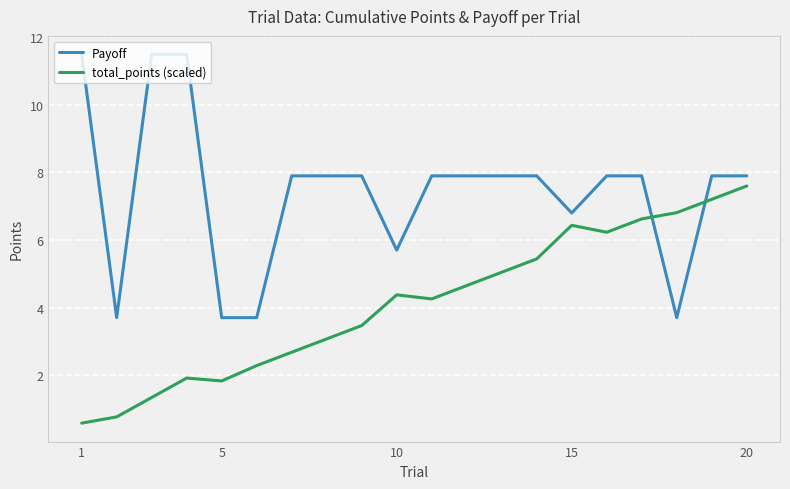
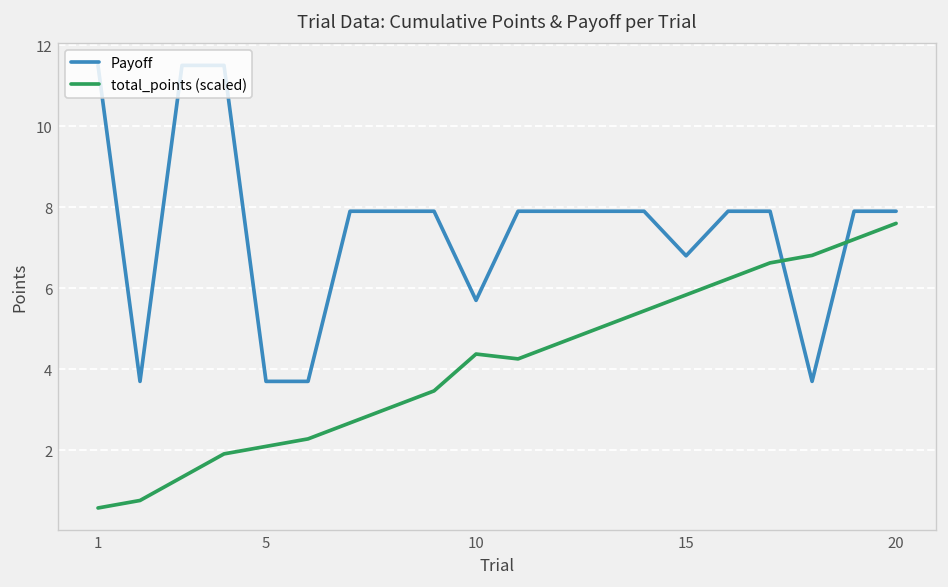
  {
    "Payoff": {
      "5": 3.7,
      "10": 5.7,
      "15": 6.8,
      "20": 7.9
    },
    "total_points (scaled)": {
      "1": 0.6,
-     "5": 1.8,
+     "5": 2.1,
      "10": 4.4,
-     "15": 6.4,
+     "15": 5.8,
      "20": 7.6
    }
  }
